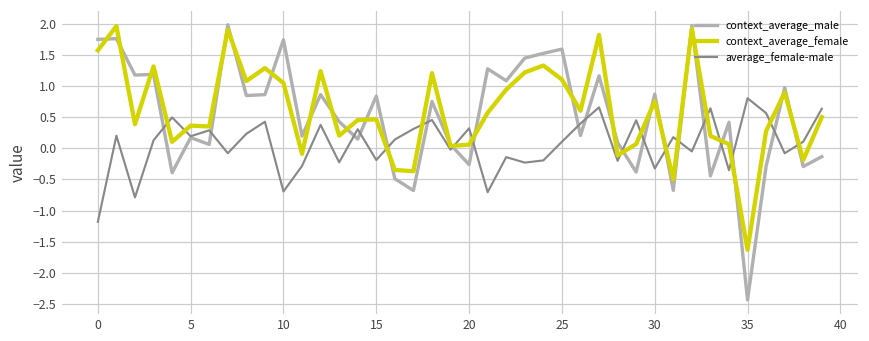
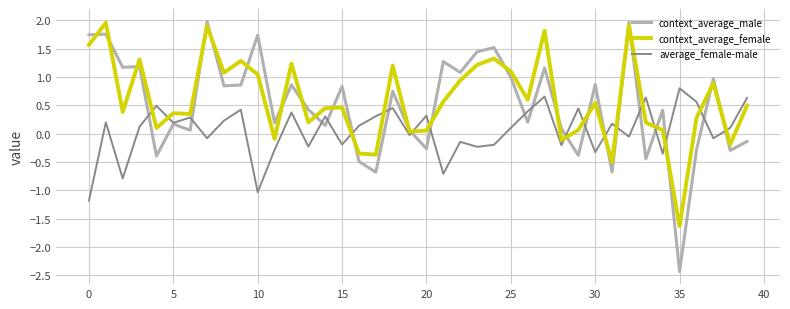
  {
    "context_average_male": {
      "0": 1.7,
      "10": 1.7,
      "15": 0.8,
      "20": -0.3,
-     "25": 1.6,
+     "25": 1.0,
      "30": 0.9,
      "35": -2.4
    },
    "context_average_female": {
      "0": 1.6,
      "5": 0.4,
      "10": 1.0,
      "15": 0.5,
      "20": 0.1,
      "25": 1.1,
-     "30": 0.8,
+     "30": 0.5,
      "35": -1.6
    },
    "average_female-male": {
      "0": -1.2,
-     "10": -0.7,
+     "10": -1.0,
      "15": -0.2,
      "20": 0.3,
      "25": 0.1,
      "30": -0.3,
      "35": 0.8
    }
  }
